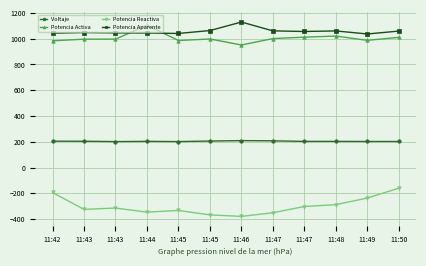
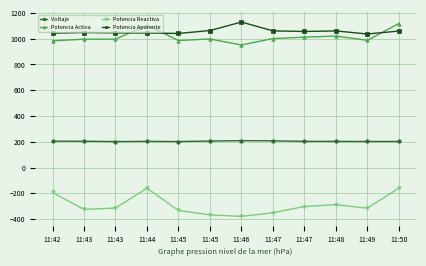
  {
    "Potencia Activa": {
      "11:42": 980,
      "11:46": 950,
      "11:48": 1020,
      "11:49": 990,
-     "11:50": 1010
+     "11:50": 1120
    },
    "Potencia Reactiva": {
      "11:42": -190,
-     "11:44": -350,
+     "11:44": -160,
      "11:46": -380,
      "11:48": -290,
-     "11:49": -240,
+     "11:49": -320,
      "11:50": -160
    }
  }
